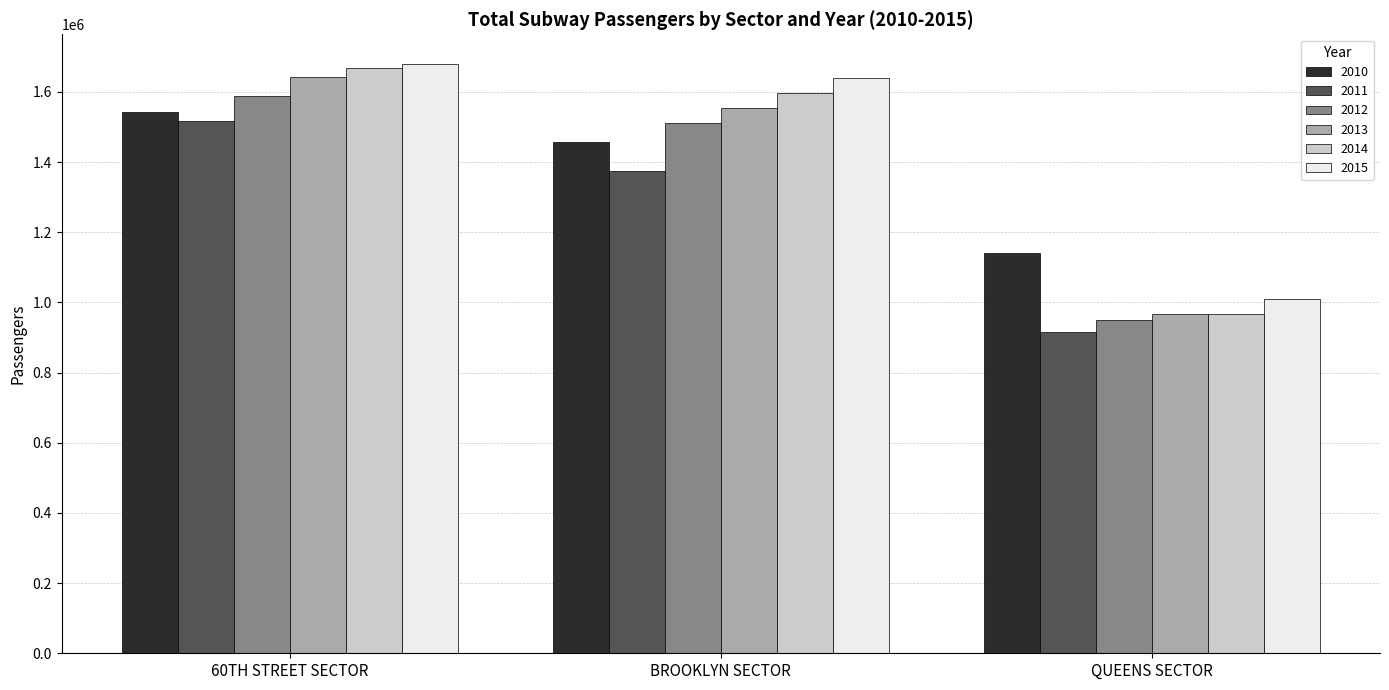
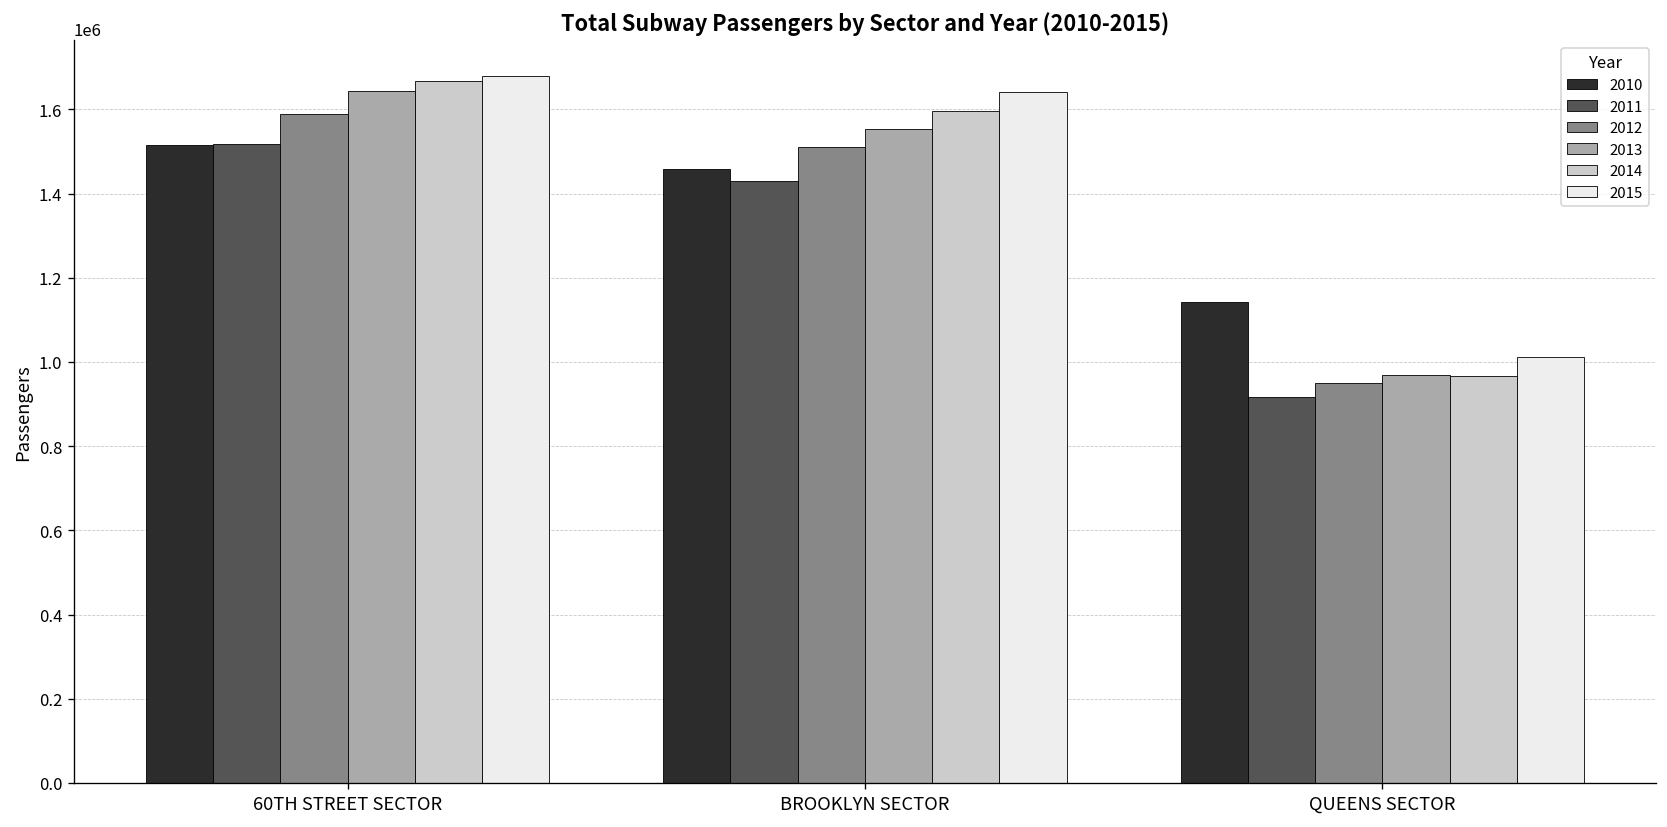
  {
    "2010": {
-     "60TH STREET SECTOR": 1540000,
+     "60TH STREET SECTOR": 1520000,
      "BROOKLYN SECTOR": 1460000,
      "QUEENS SECTOR": 1140000
    },
    "2011": {
      "60TH STREET SECTOR": 1520000,
-     "BROOKLYN SECTOR": 1370000,
+     "BROOKLYN SECTOR": 1430000,
      "QUEENS SECTOR": 920000
    }
  }
